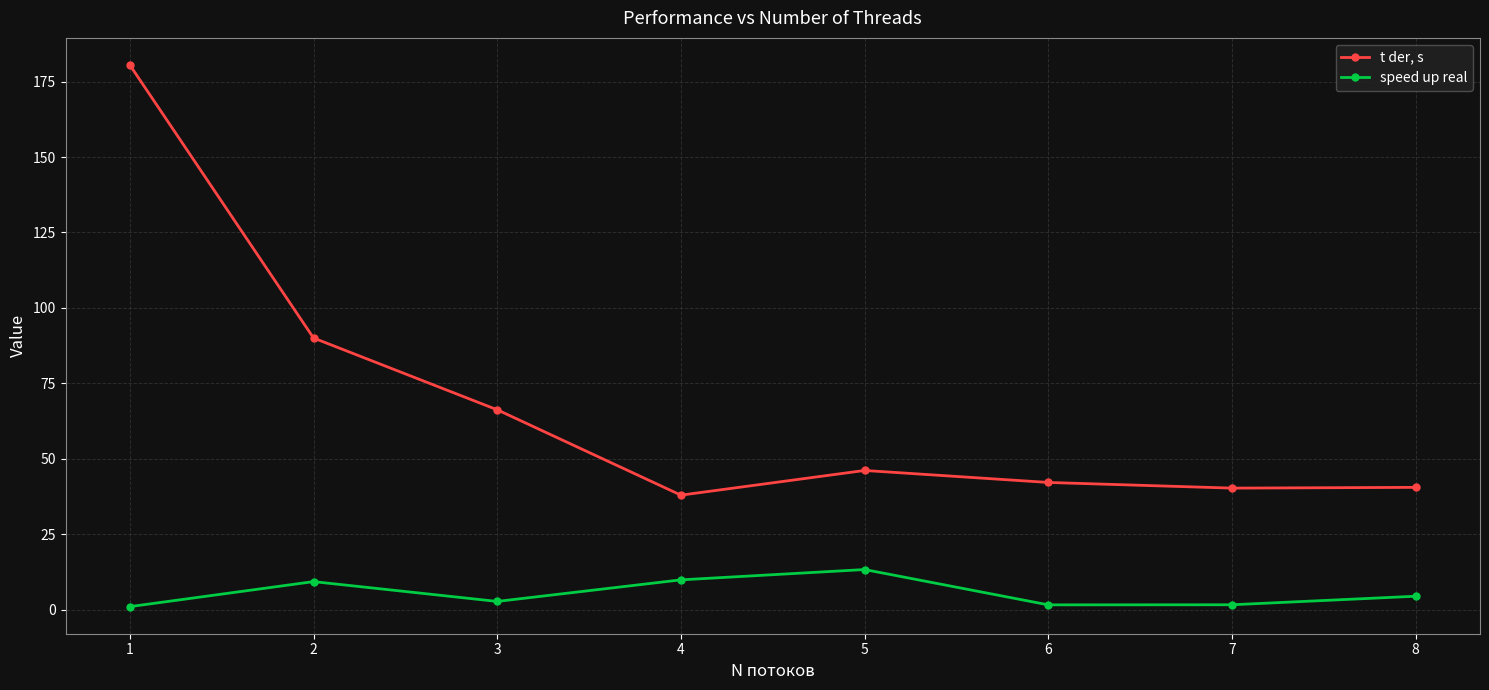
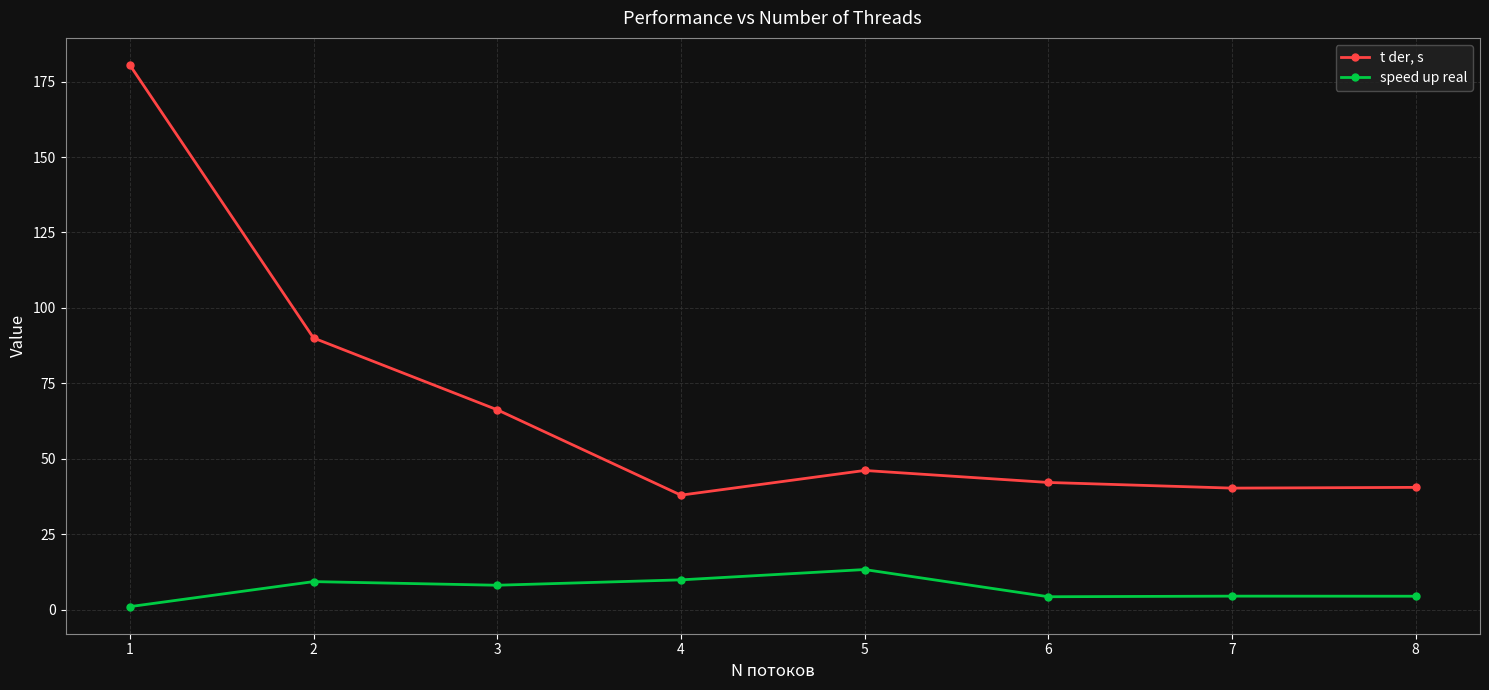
  {
    "t der, s": {
      "1": 181,
      "2": 90,
      "3": 66,
      "4": 38,
      "5": 46,
      "6": 42,
      "7": 40,
      "8": 41
    },
    "speed up real": {
      "1": 1,
      "2": 9,
-     "3": 3,
+     "3": 8,
      "4": 10,
      "5": 13,
-     "6": 2,
-     "7": 2,
+     "6": 4,
+     "7": 4,
      "8": 4
    }
  }
